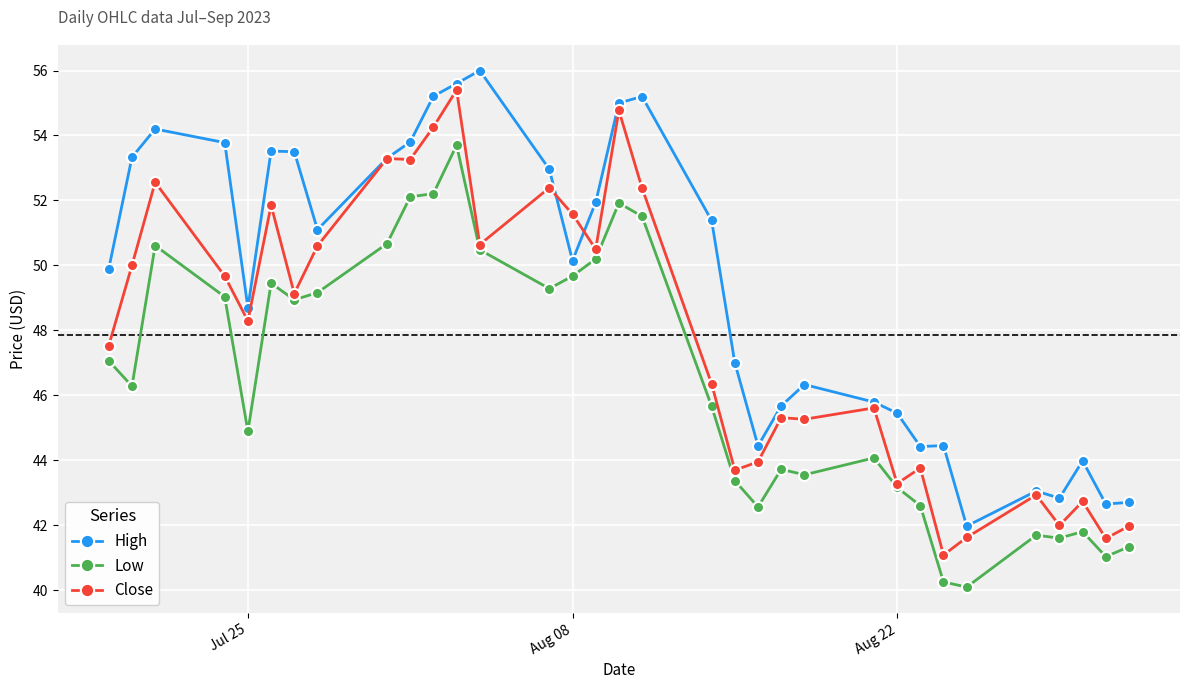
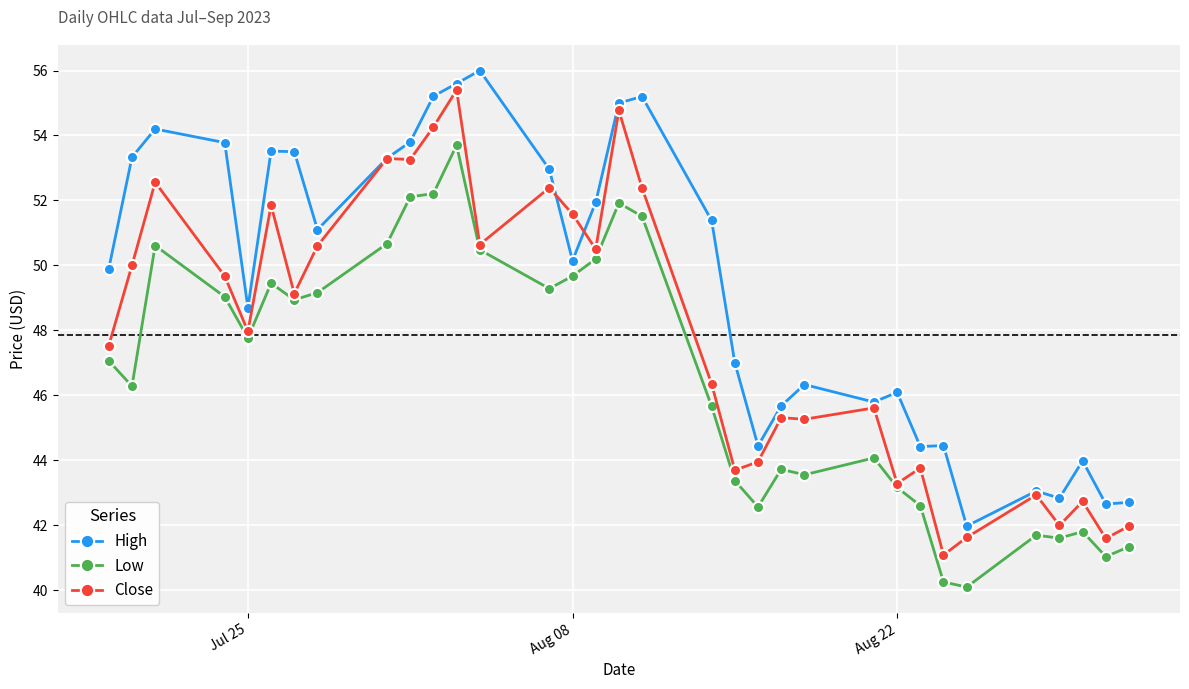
  {
    "High": {
      "Jul 25": 48.7,
      "Aug 08": 50.1,
-     "Aug 22": 45.4
+     "Aug 22": 46.1
    },
    "Low": {
-     "Jul 25": 44.9,
+     "Jul 25": 47.8,
      "Aug 08": 49.7,
      "Aug 22": 43.2
    },
    "Close": {
-     "Jul 25": 48.3,
+     "Jul 25": 48.0,
      "Aug 08": 51.6,
      "Aug 22": 43.3
    }
  }
